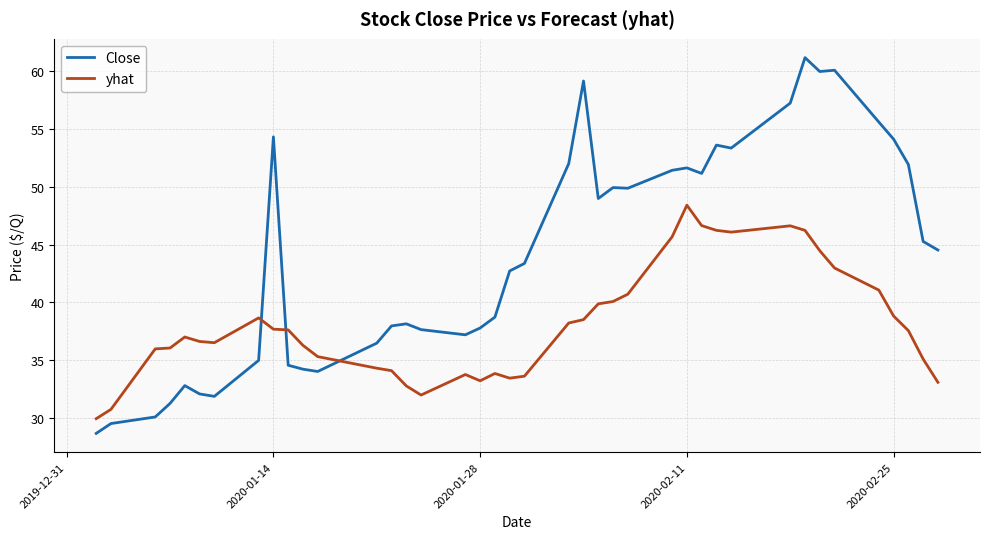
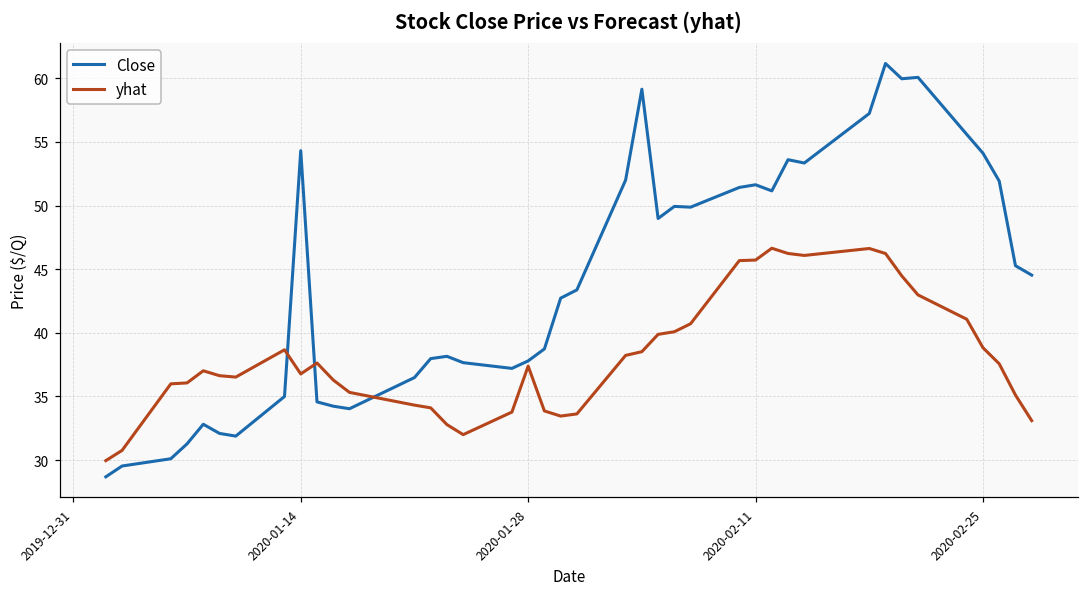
  {
    "Close": {
      "2020-01-14": 54.3,
      "2020-01-28": 37.8,
      "2020-02-11": 51.6,
      "2020-02-25": 54.1
    },
    "yhat": {
-     "2020-01-14": 37.7,
-     "2020-01-28": 33.2,
-     "2020-02-11": 48.4,
+     "2020-01-14": 36.8,
+     "2020-01-28": 37.4,
+     "2020-02-11": 45.7,
      "2020-02-25": 38.8
    }
  }
